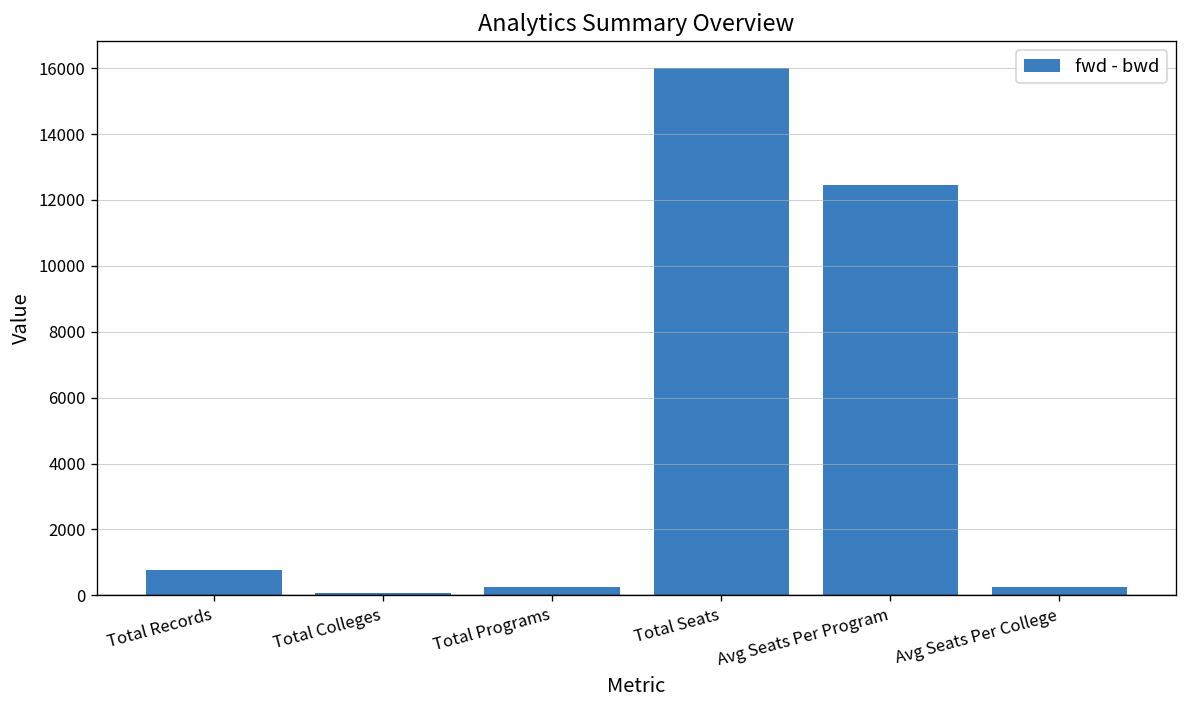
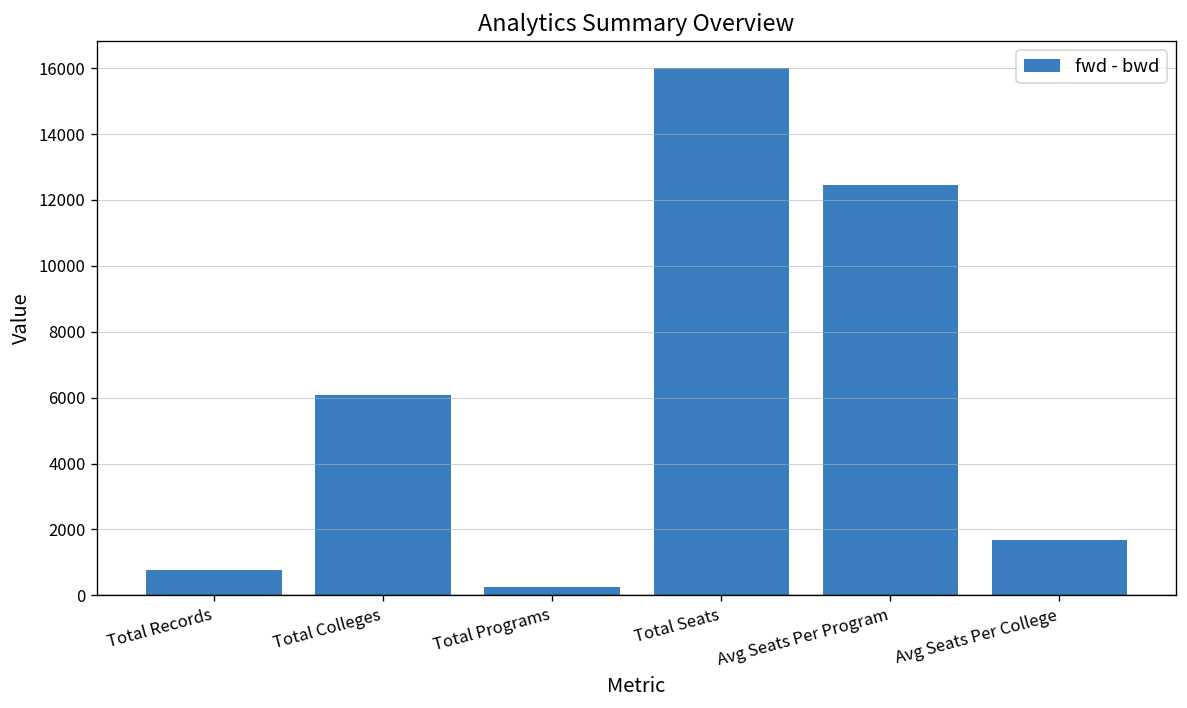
  {
    "Total Records": 800,
-   "Total Colleges": 100,
+   "Total Colleges": 6100,
    "Total Programs": 300,
    "Total Seats": 16000,
    "Avg Seats Per Program": 12500,
-   "Avg Seats Per College": 200
+   "Avg Seats Per College": 1700
  }
